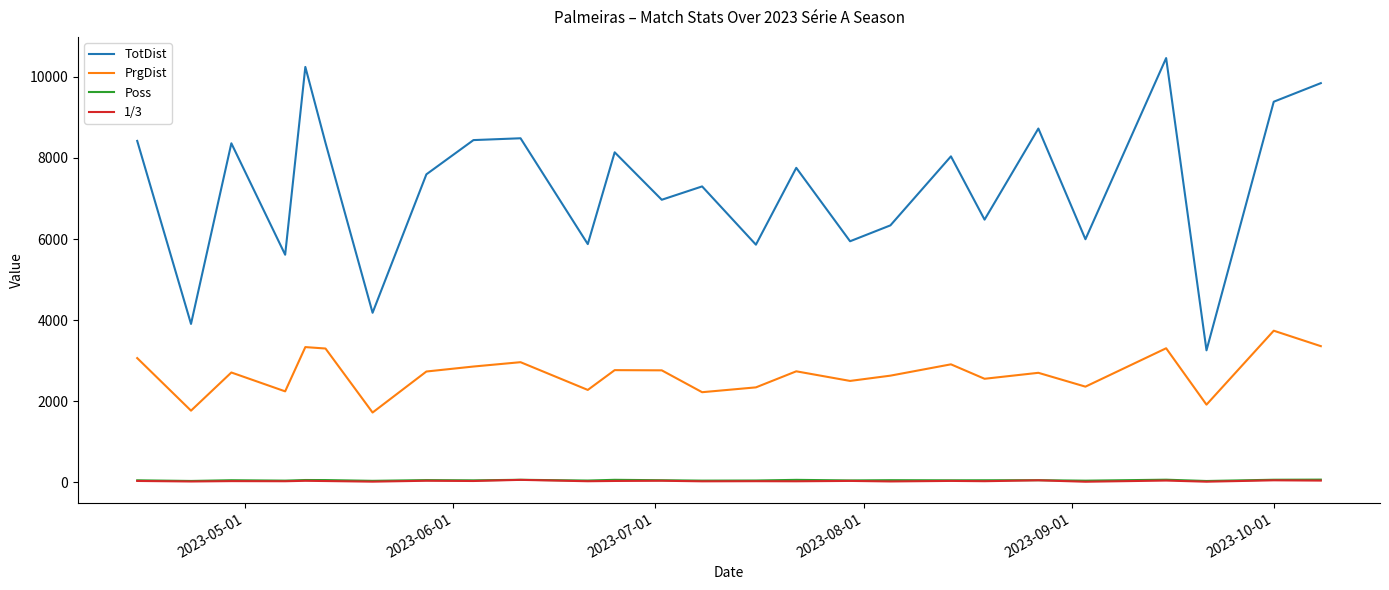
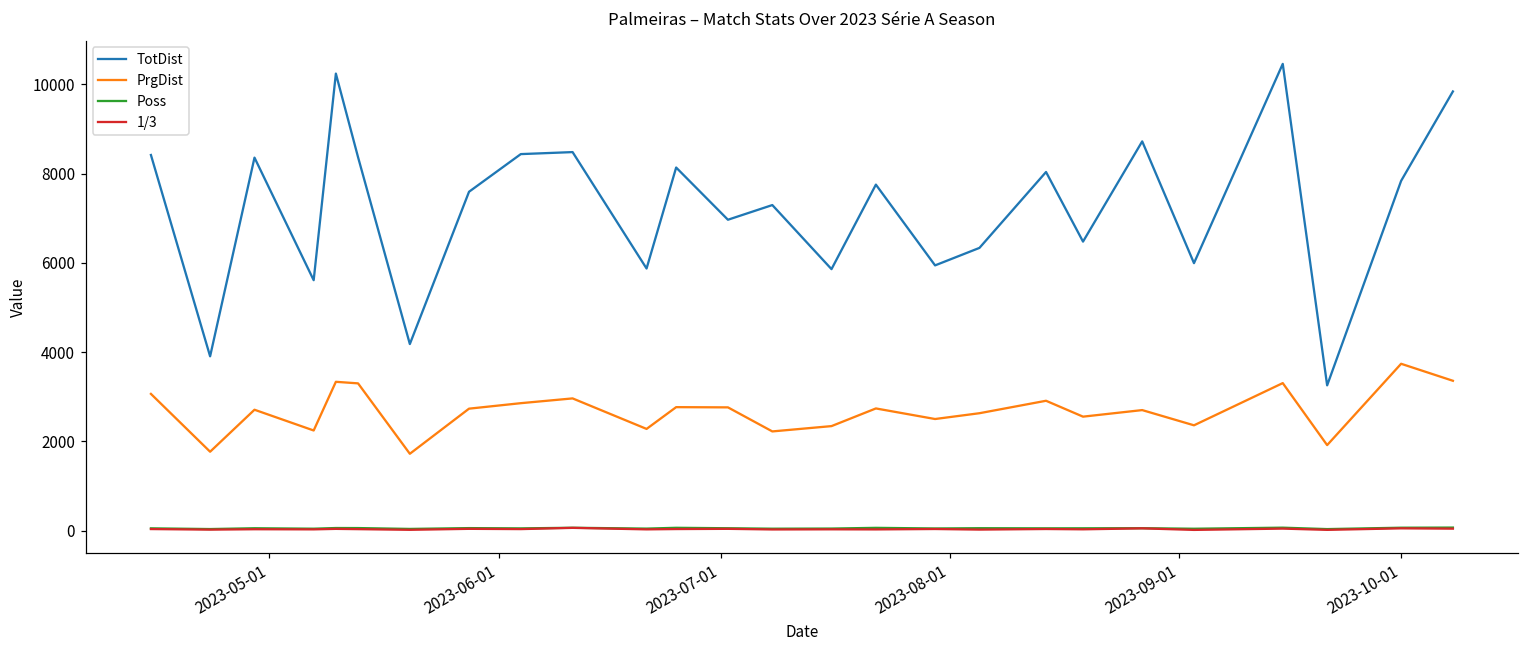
  {
    "TotDist": {
-     "2023-10-01": 9400
+     "2023-10-01": 7800
    },
    "PrgDist": {
      "2023-10-01": 3700
    }
  }
